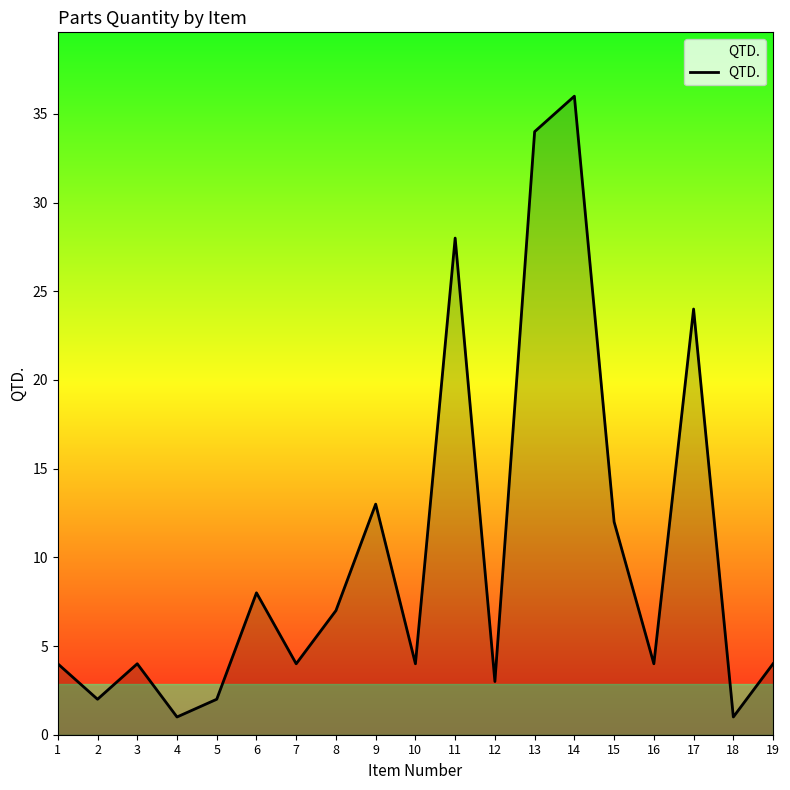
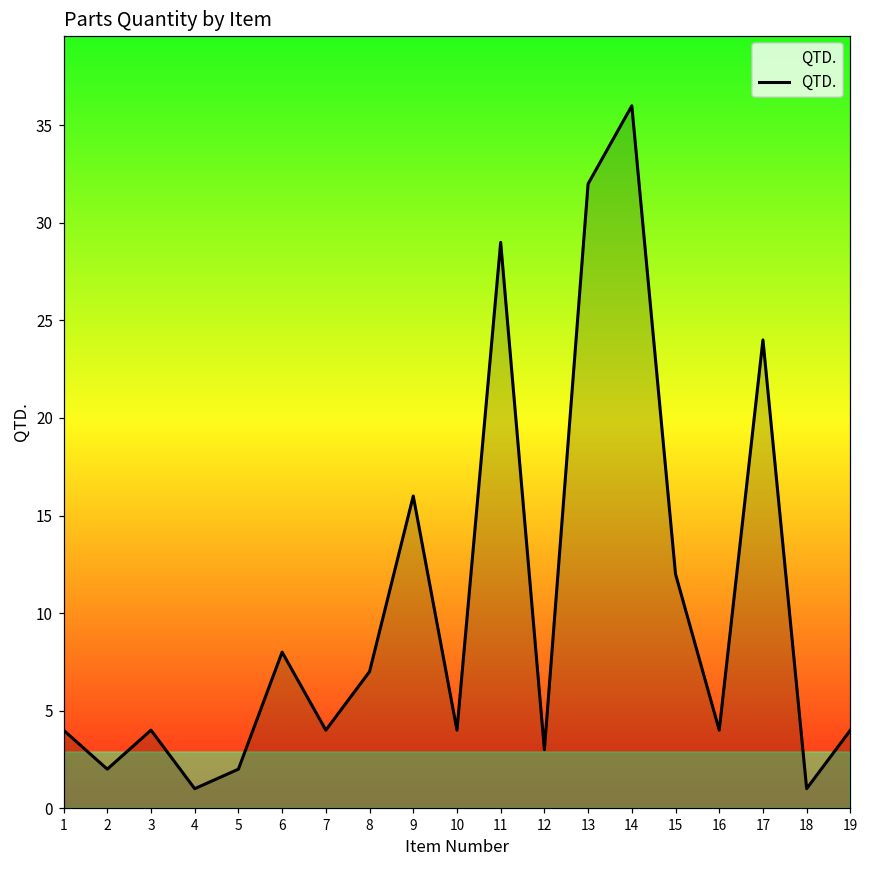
  {
    "1": 4,
    "3": 4,
    "6": 8,
    "7": 4,
    "8": 7,
-   "9": 13,
+   "9": 16,
    "10": 4,
-   "11": 28,
+   "11": 29,
    "12": 3,
-   "13": 34,
+   "13": 32,
    "14": 36,
    "15": 12,
    "16": 4,
    "17": 24,
    "19": 4
  }
